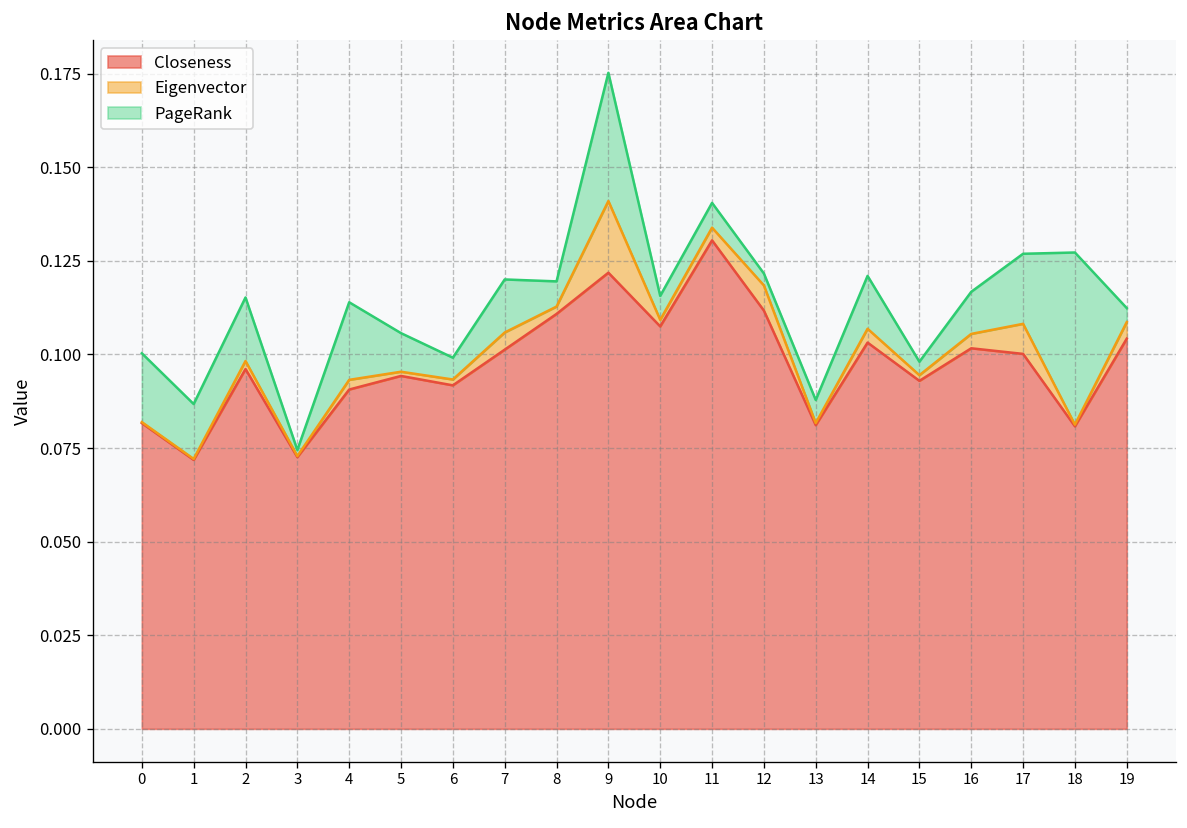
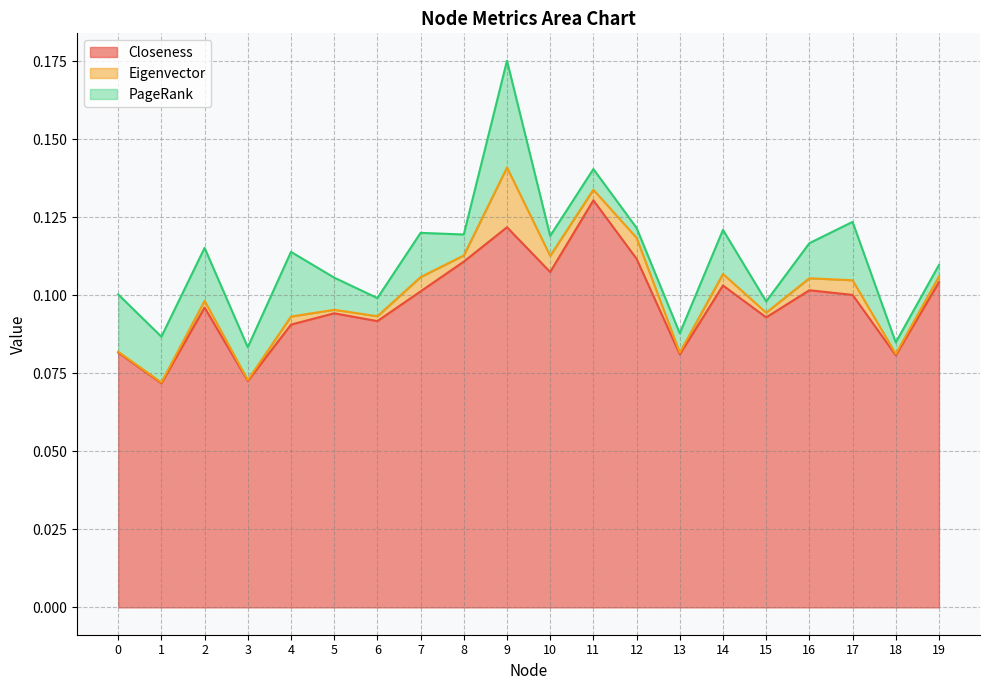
  {
    "Closeness": {
      "2": 0.096,
      "4": 0.091,
      "5": 0.094,
      "6": 0.092,
      "7": 0.101,
      "8": 0.111,
      "9": 0.122,
      "10": 0.107,
      "11": 0.130,
      "12": 0.112,
      "14": 0.103,
      "15": 0.093,
      "16": 0.102,
      "17": 0.100,
      "19": 0.104
    },
    "Eigenvector": {
      "2": 0.002,
      "4": 0.003,
      "5": 0.001,
      "6": 0.002,
      "7": 0.005,
      "8": 0.002,
      "9": 0.019,
-     "10": 0.002,
+     "10": 0.005,
      "11": 0.003,
      "12": 0.007,
      "14": 0.004,
      "15": 0.002,
      "16": 0.004,
-     "17": 0.008,
-     "19": 0.004
+     "17": 0.005,
+     "19": 0.002
    },
    "PageRank": {
      "0": 0.018,
      "1": 0.015,
      "2": 0.017,
-     "3": 0.002,
+     "3": 0.011,
      "4": 0.021,
      "5": 0.010,
      "6": 0.006,
      "7": 0.014,
      "8": 0.007,
      "9": 0.034,
      "10": 0.006,
      "11": 0.007,
      "12": 0.003,
      "13": 0.006,
      "14": 0.014,
      "15": 0.004,
      "16": 0.011,
      "17": 0.019,
-     "18": 0.046,
+     "18": 0.004,
      "19": 0.004
    }
  }
